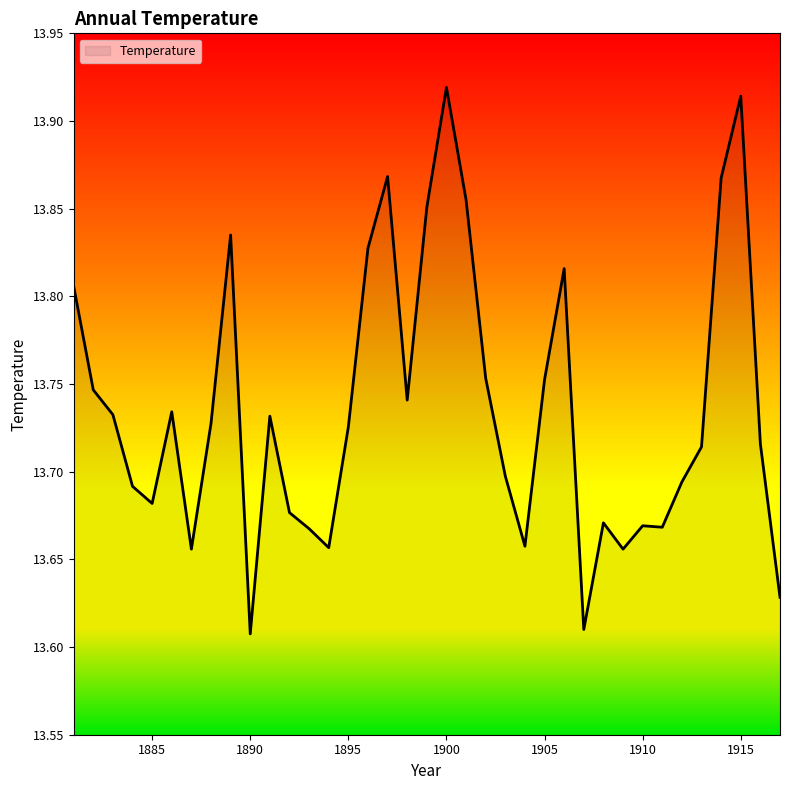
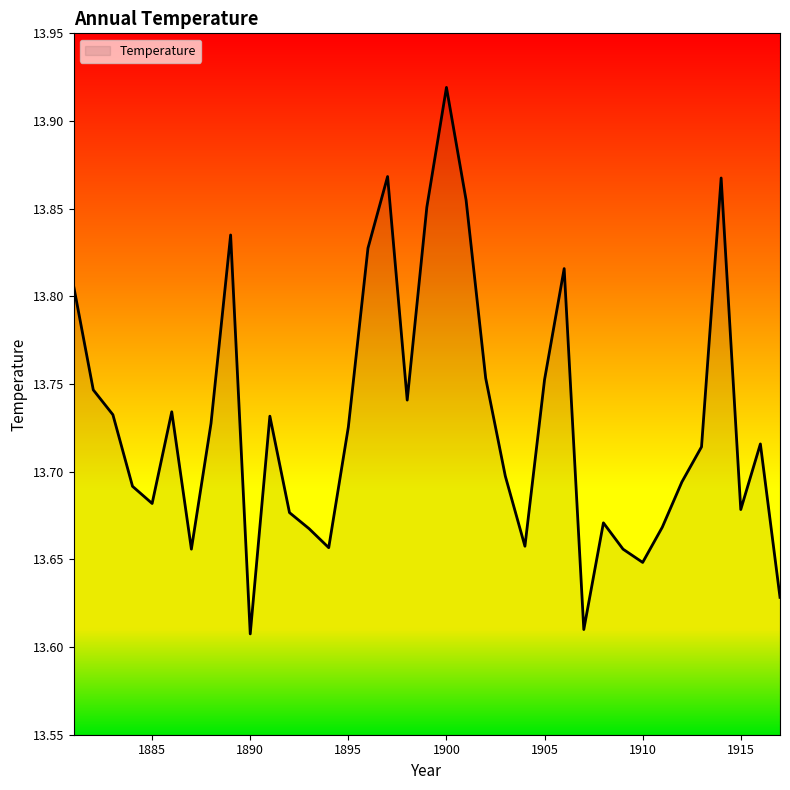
  {
    "1885": 13.682,
    "1890": 13.608,
    "1895": 13.725,
    "1900": 13.919,
    "1905": 13.753,
-   "1910": 13.669,
-   "1915": 13.914
+   "1910": 13.648,
+   "1915": 13.678
  }
